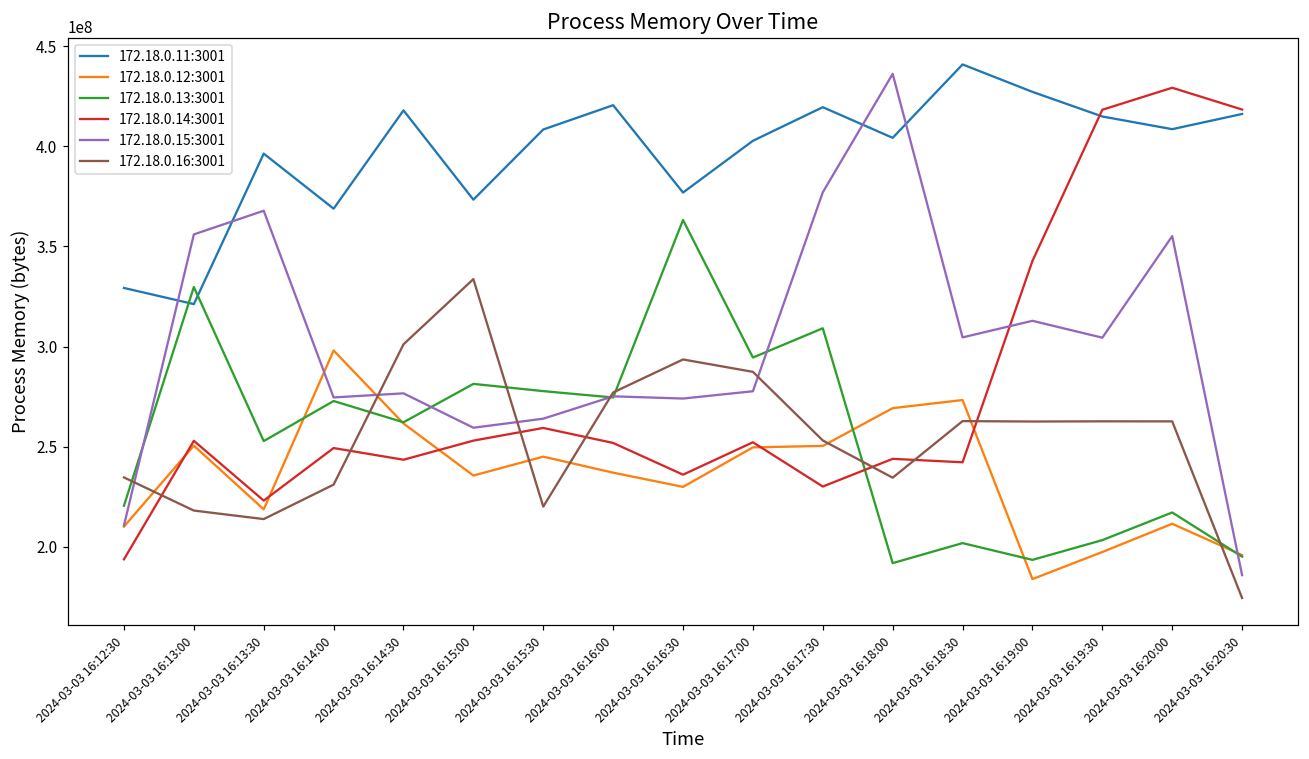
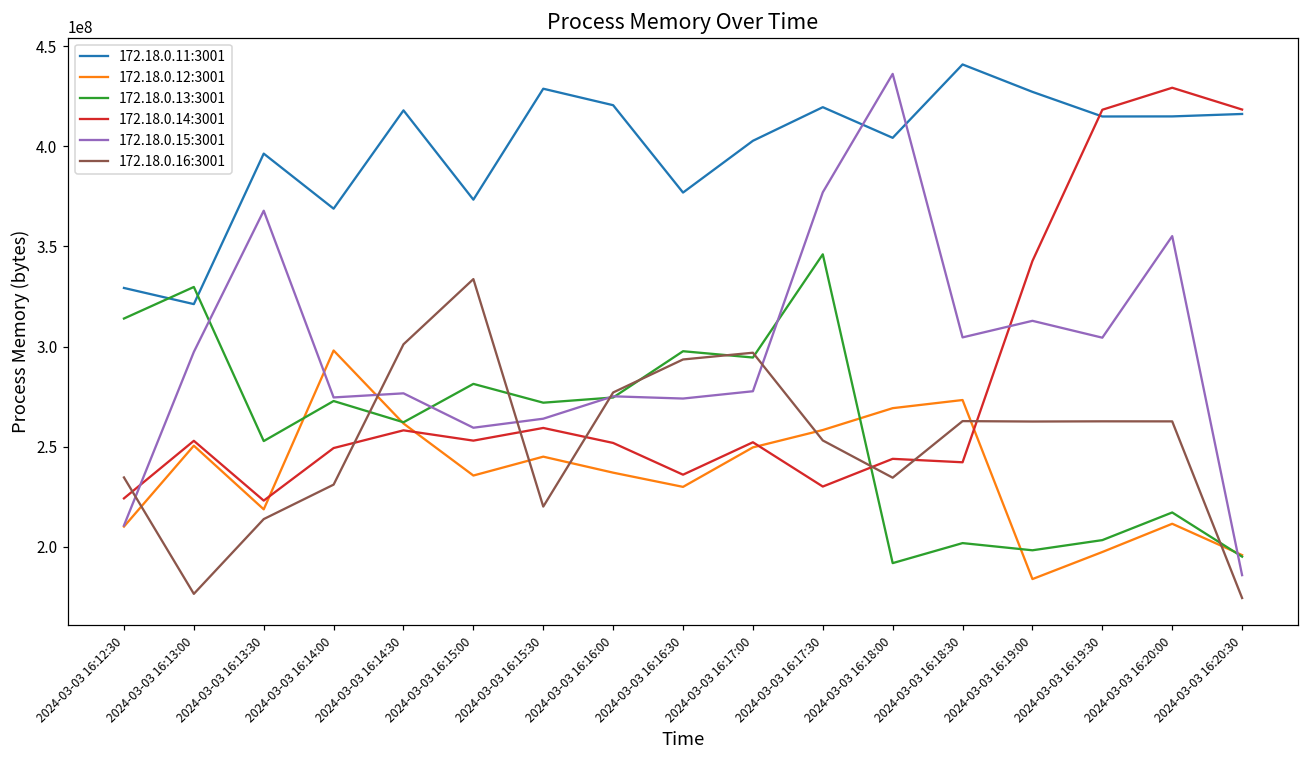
  {
    "172.18.0.11:3001": {
      "2024-03-03 16:12:30": 329000000,
      "2024-03-03 16:13:00": 321000000,
      "2024-03-03 16:13:30": 396000000,
      "2024-03-03 16:14:00": 369000000,
      "2024-03-03 16:14:30": 418000000,
      "2024-03-03 16:15:00": 373000000,
-     "2024-03-03 16:15:30": 408000000,
+     "2024-03-03 16:15:30": 429000000,
      "2024-03-03 16:16:00": 421000000,
      "2024-03-03 16:16:30": 377000000,
      "2024-03-03 16:17:00": 403000000,
      "2024-03-03 16:17:30": 420000000,
      "2024-03-03 16:18:00": 404000000,
      "2024-03-03 16:18:30": 441000000,
      "2024-03-03 16:19:00": 427000000,
      "2024-03-03 16:19:30": 415000000,
-     "2024-03-03 16:20:00": 409000000,
+     "2024-03-03 16:20:00": 415000000,
      "2024-03-03 16:20:30": 416000000
    },
    "172.18.0.12:3001": {
      "2024-03-03 16:13:00": 251000000,
      "2024-03-03 16:13:30": 219000000,
      "2024-03-03 16:14:00": 298000000,
      "2024-03-03 16:15:00": 236000000,
      "2024-03-03 16:15:30": 245000000,
      "2024-03-03 16:16:00": 237000000,
      "2024-03-03 16:16:30": 230000000,
      "2024-03-03 16:17:00": 250000000,
-     "2024-03-03 16:17:30": 250000000,
+     "2024-03-03 16:17:30": 258000000,
      "2024-03-03 16:18:00": 269000000,
      "2024-03-03 16:18:30": 273000000,
      "2024-03-03 16:19:00": 184000000,
      "2024-03-03 16:19:30": 197000000,
      "2024-03-03 16:20:00": 212000000
    },
    "172.18.0.13:3001": {
-     "2024-03-03 16:12:30": 221000000,
+     "2024-03-03 16:12:30": 314000000,
      "2024-03-03 16:13:00": 330000000,
      "2024-03-03 16:13:30": 253000000,
      "2024-03-03 16:14:00": 273000000,
      "2024-03-03 16:15:00": 281000000,
-     "2024-03-03 16:15:30": 278000000,
-     "2024-03-03 16:16:30": 363000000,
+     "2024-03-03 16:15:30": 272000000,
+     "2024-03-03 16:16:30": 298000000,
      "2024-03-03 16:17:00": 295000000,
-     "2024-03-03 16:17:30": 309000000,
+     "2024-03-03 16:17:30": 346000000,
      "2024-03-03 16:18:00": 192000000,
      "2024-03-03 16:18:30": 202000000,
-     "2024-03-03 16:19:00": 193000000,
+     "2024-03-03 16:19:00": 198000000,
      "2024-03-03 16:19:30": 203000000,
      "2024-03-03 16:20:00": 217000000
    },
    "172.18.0.14:3001": {
-     "2024-03-03 16:12:30": 194000000,
+     "2024-03-03 16:12:30": 224000000,
      "2024-03-03 16:13:00": 253000000,
      "2024-03-03 16:13:30": 223000000,
      "2024-03-03 16:14:00": 249000000,
-     "2024-03-03 16:14:30": 243000000,
+     "2024-03-03 16:14:30": 258000000,
      "2024-03-03 16:15:00": 253000000,
      "2024-03-03 16:15:30": 259000000,
      "2024-03-03 16:16:00": 252000000,
      "2024-03-03 16:16:30": 236000000,
      "2024-03-03 16:17:00": 252000000,
      "2024-03-03 16:17:30": 230000000,
      "2024-03-03 16:18:00": 244000000,
      "2024-03-03 16:18:30": 242000000,
      "2024-03-03 16:19:00": 343000000,
      "2024-03-03 16:19:30": 418000000,
      "2024-03-03 16:20:00": 429000000,
      "2024-03-03 16:20:30": 418000000
    },
    "172.18.0.15:3001": {
-     "2024-03-03 16:13:00": 356000000,
+     "2024-03-03 16:13:00": 297000000,
      "2024-03-03 16:13:30": 368000000,
      "2024-03-03 16:14:00": 275000000,
      "2024-03-03 16:14:30": 277000000,
      "2024-03-03 16:15:00": 259000000,
      "2024-03-03 16:15:30": 264000000,
      "2024-03-03 16:16:30": 274000000,
      "2024-03-03 16:17:00": 278000000,
      "2024-03-03 16:17:30": 377000000,
      "2024-03-03 16:18:00": 436000000,
      "2024-03-03 16:18:30": 305000000,
      "2024-03-03 16:19:00": 313000000,
      "2024-03-03 16:19:30": 304000000,
      "2024-03-03 16:20:00": 355000000,
      "2024-03-03 16:20:30": 186000000
    },
    "172.18.0.16:3001": {
      "2024-03-03 16:12:30": 235000000,
-     "2024-03-03 16:13:00": 218000000,
+     "2024-03-03 16:13:00": 177000000,
      "2024-03-03 16:13:30": 214000000,
      "2024-03-03 16:14:00": 231000000,
      "2024-03-03 16:14:30": 301000000,
      "2024-03-03 16:15:00": 334000000,
      "2024-03-03 16:15:30": 220000000,
      "2024-03-03 16:16:00": 277000000,
      "2024-03-03 16:16:30": 294000000,
-     "2024-03-03 16:17:00": 287000000,
+     "2024-03-03 16:17:00": 297000000,
      "2024-03-03 16:17:30": 253000000,
      "2024-03-03 16:18:00": 235000000,
      "2024-03-03 16:18:30": 263000000,
      "2024-03-03 16:19:00": 263000000,
      "2024-03-03 16:19:30": 263000000,
      "2024-03-03 16:20:00": 263000000,
      "2024-03-03 16:20:30": 174000000
    }
  }
